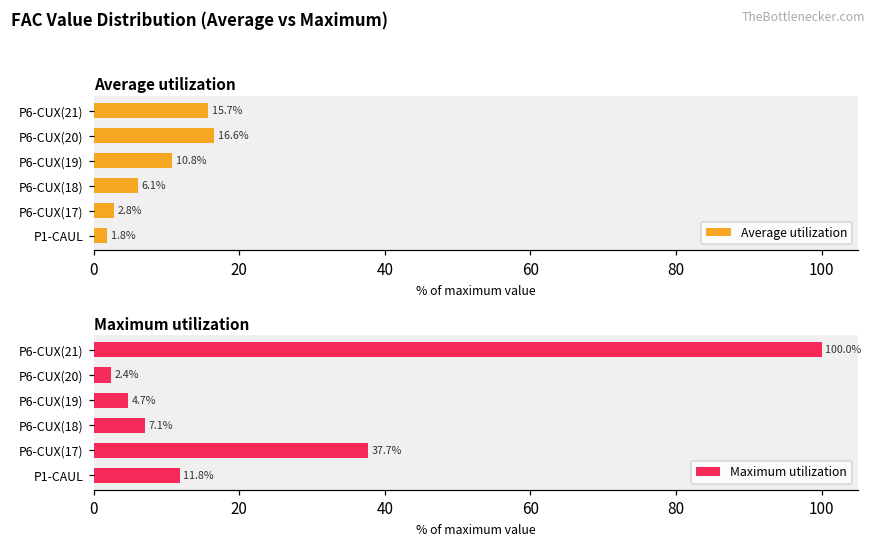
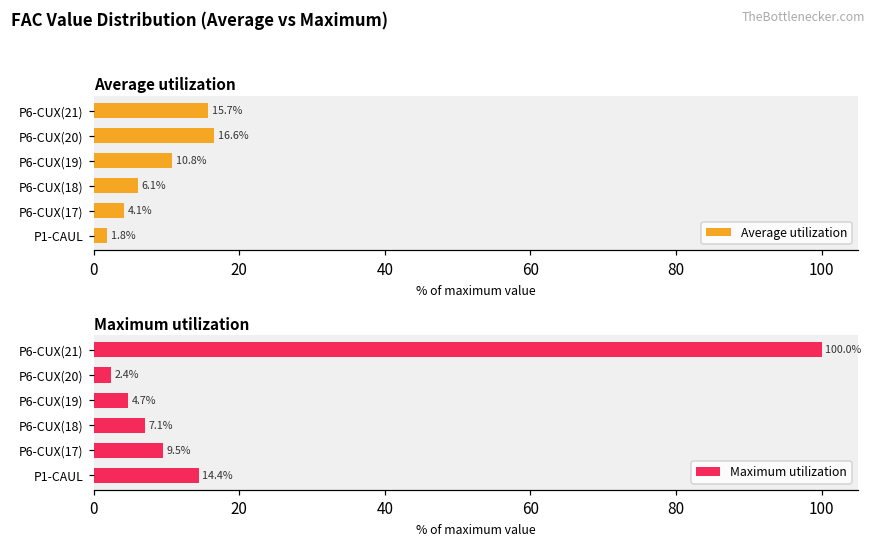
  {
    "Average utilization": {
      "P6-CUX(21)": "15.7%",
      "P6-CUX(20)": "16.6%",
      "P6-CUX(19)": "10.8%",
      "P6-CUX(18)": "6.1%",
-     "P6-CUX(17)": "2.8%",
+     "P6-CUX(17)": "4.1%",
      "P1-CAUL": "1.8%"
    },
    "Maximum utilization": {
      "P6-CUX(21)": "100.0%",
      "P6-CUX(20)": "2.4%",
      "P6-CUX(19)": "4.7%",
      "P6-CUX(18)": "7.1%",
-     "P6-CUX(17)": "37.7%",
-     "P1-CAUL": "11.8%"
+     "P6-CUX(17)": "9.5%",
+     "P1-CAUL": "14.4%"
    }
  }
